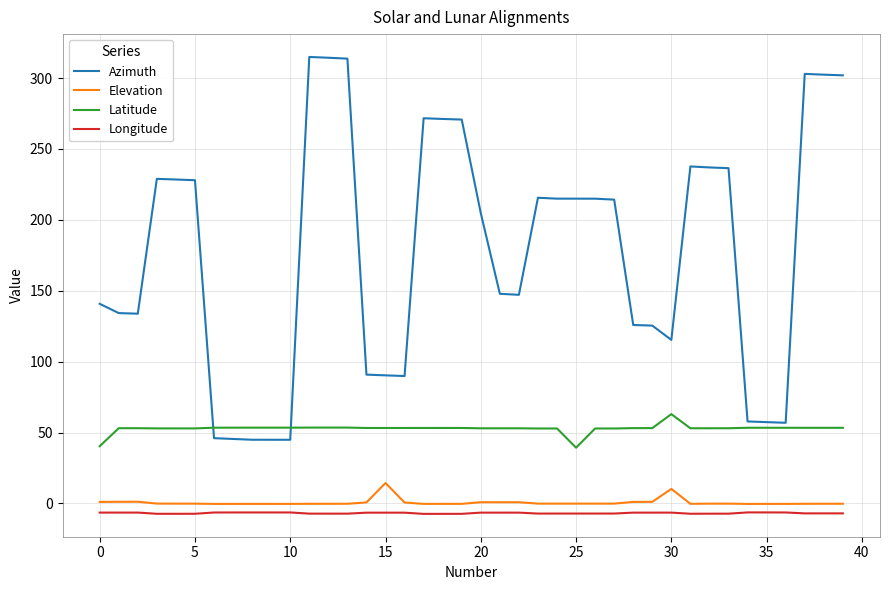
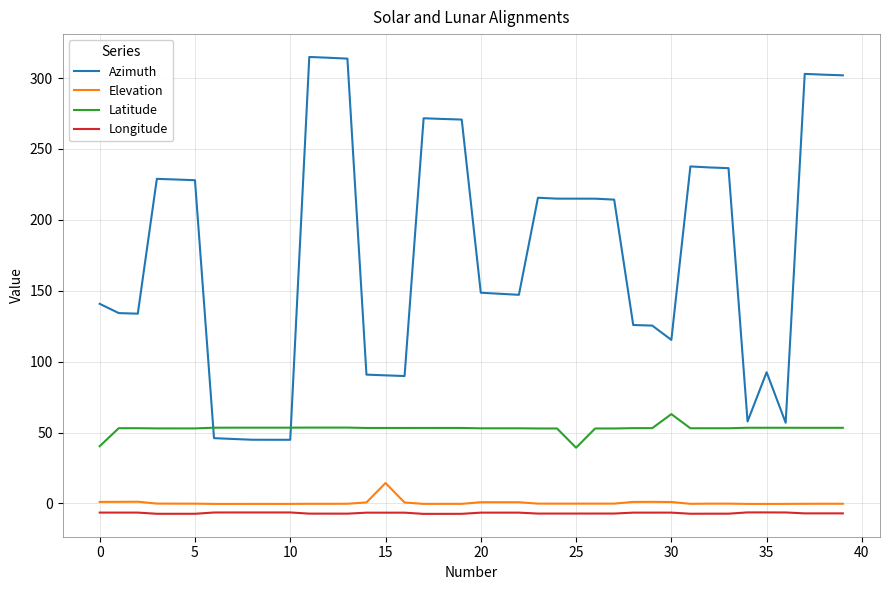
  {
    "Azimuth": {
      "0": 141,
      "5": 228,
      "10": 45,
      "15": 90,
-     "20": 205,
+     "20": 149,
      "25": 215,
      "30": 115,
-     "35": 57
+     "35": 93
    },
    "Elevation": {
      "0": 1,
      "5": 0,
      "10": 0,
      "15": 14,
      "20": 1,
      "25": 0,
-     "30": 10,
+     "30": 1,
      "35": 0
    },
    "Latitude": {
      "0": 40,
      "5": 53,
      "10": 53,
      "15": 53,
      "20": 53,
      "25": 39,
      "30": 63,
      "35": 53
    },
    "Longitude": {
      "0": -6,
      "5": -7,
      "10": -6,
      "15": -6,
      "20": -6,
      "25": -7,
      "30": -6,
      "35": -6
    }
  }
